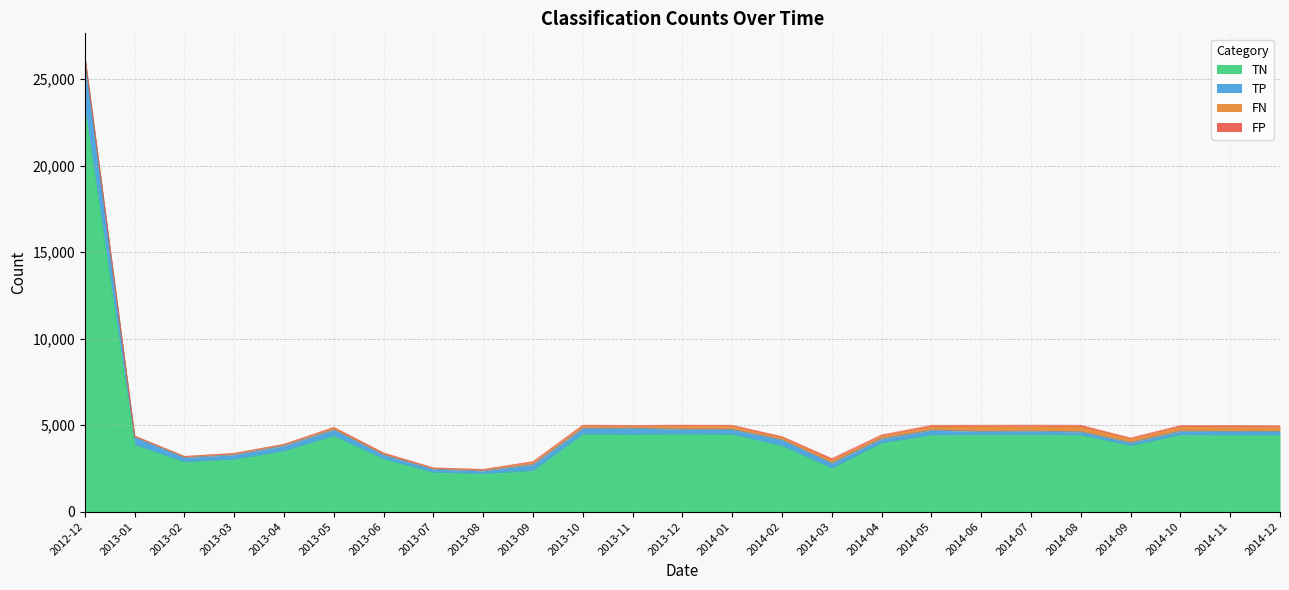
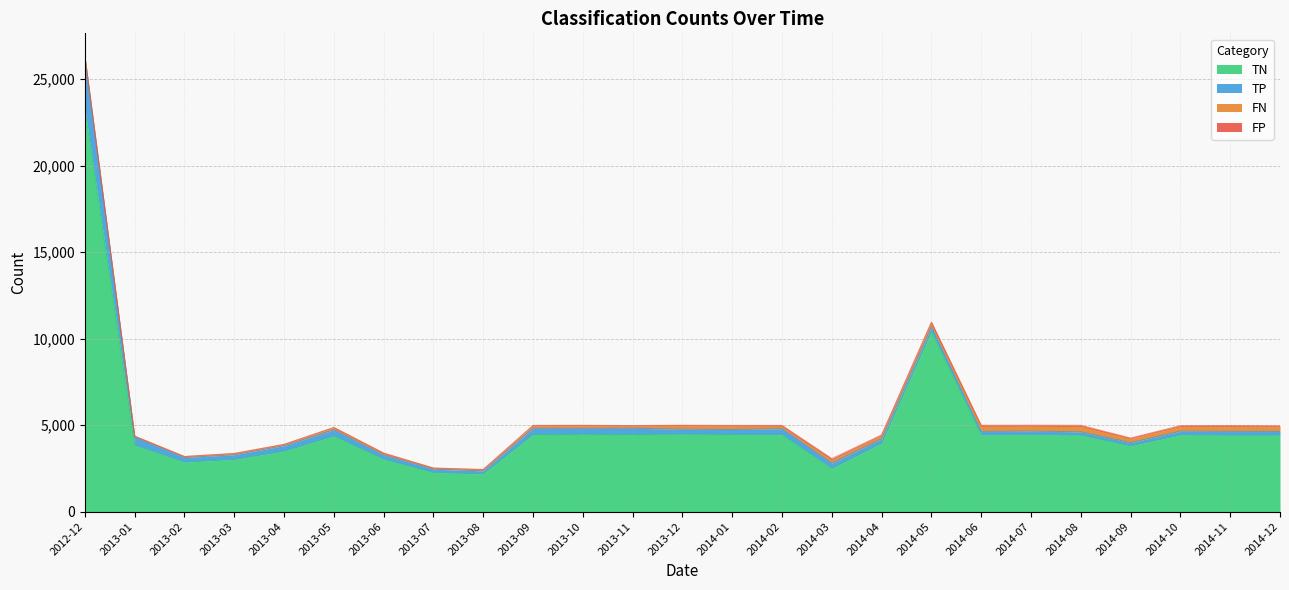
  {
    "TN": {
      "2012-12": "23,300",
      "2013-01": "3,800",
      "2013-02": "2,900",
      "2013-03": "3,000",
      "2013-04": "3,500",
      "2013-05": "4,400",
      "2013-06": "3,000",
      "2013-07": "2,300",
      "2013-08": "2,200",
-     "2013-09": "2,400",
+     "2013-09": "4,500",
      "2013-10": "4,500",
      "2013-11": "4,500",
      "2013-12": "4,500",
      "2014-01": "4,500",
-     "2014-02": "3,800",
+     "2014-02": "4,400",
      "2014-03": "2,500",
      "2014-04": "3,900",
-     "2014-05": "4,400",
+     "2014-05": "10,400",
      "2014-06": "4,400",
      "2014-07": "4,400",
      "2014-08": "4,400",
      "2014-09": "3,800",
      "2014-10": "4,400",
      "2014-11": "4,400",
      "2014-12": "4,400"
    },
    "TP": {
      "2013-10": "300",
      "2013-12": "300",
      "2014-01": "300",
      "2014-03": "300",
      "2014-04": "300",
      "2014-05": "300",
      "2014-06": "200",
      "2014-07": "200",
      "2014-08": "200",
      "2014-09": "200",
      "2014-10": "200",
      "2014-11": "200",
      "2014-12": "200"
    }
  }
